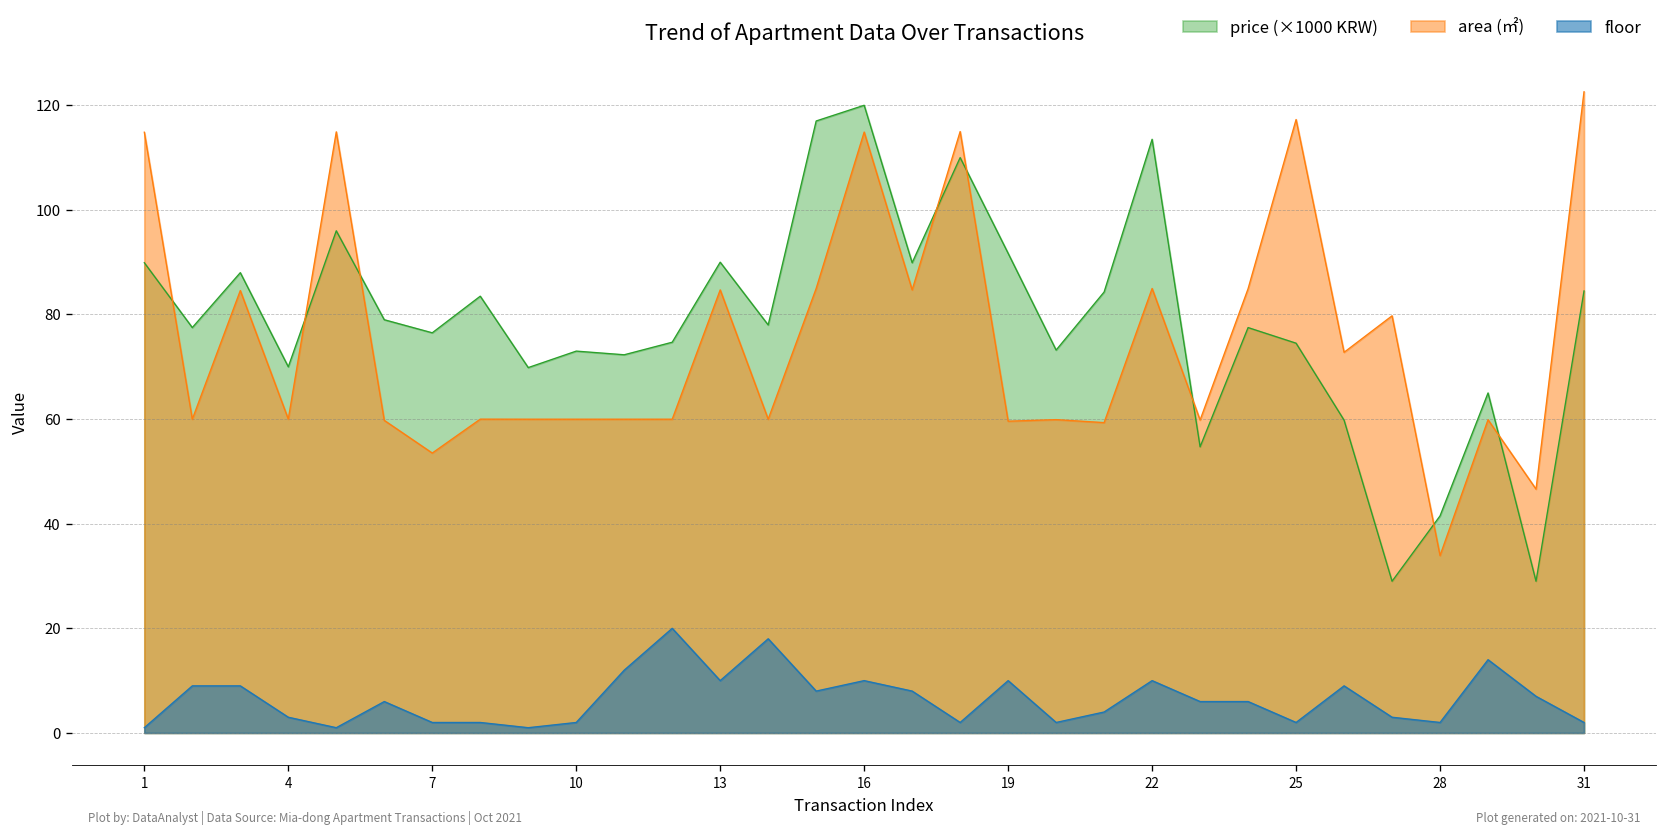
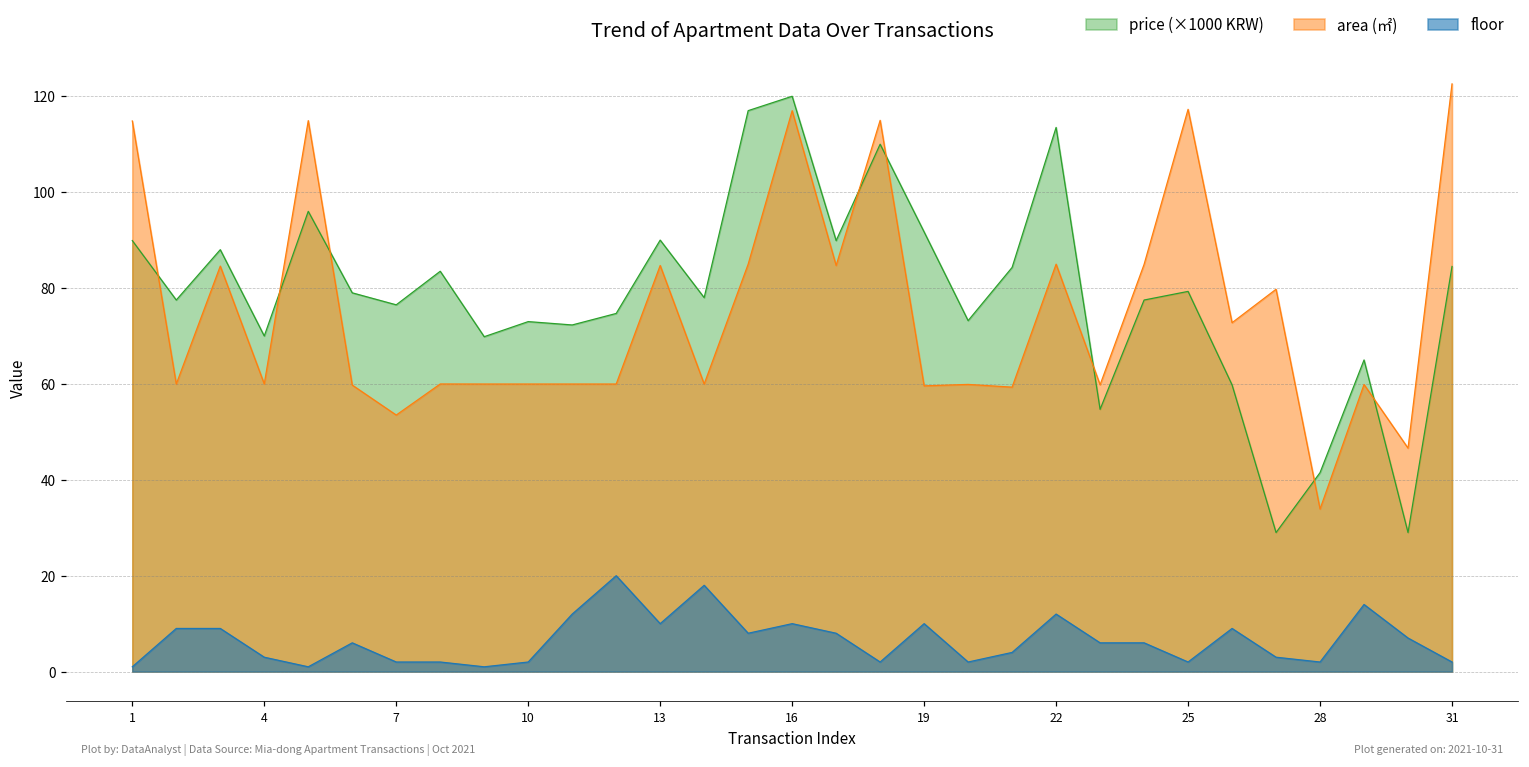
  {
    "price (×1000 KRW)": {
      "1": 90,
      "4": 70,
      "7": 77,
      "10": 73,
      "13": 90,
      "16": 120,
      "19": 92,
      "22": 114,
-     "25": 75,
+     "25": 79,
      "28": 42,
      "31": 85
    },
    "area (㎡)": {
      "1": 115,
      "4": 60,
      "7": 54,
      "10": 60,
      "13": 85,
-     "16": 115,
+     "16": 117,
      "19": 60,
      "22": 85,
      "25": 117,
      "28": 34,
      "31": 123
    },
    "floor": {
      "1": 1,
      "4": 3,
      "7": 2,
      "10": 2,
      "13": 10,
      "16": 10,
      "19": 10,
-     "22": 10,
+     "22": 12,
      "25": 2,
      "28": 2,
      "31": 2
    }
  }
